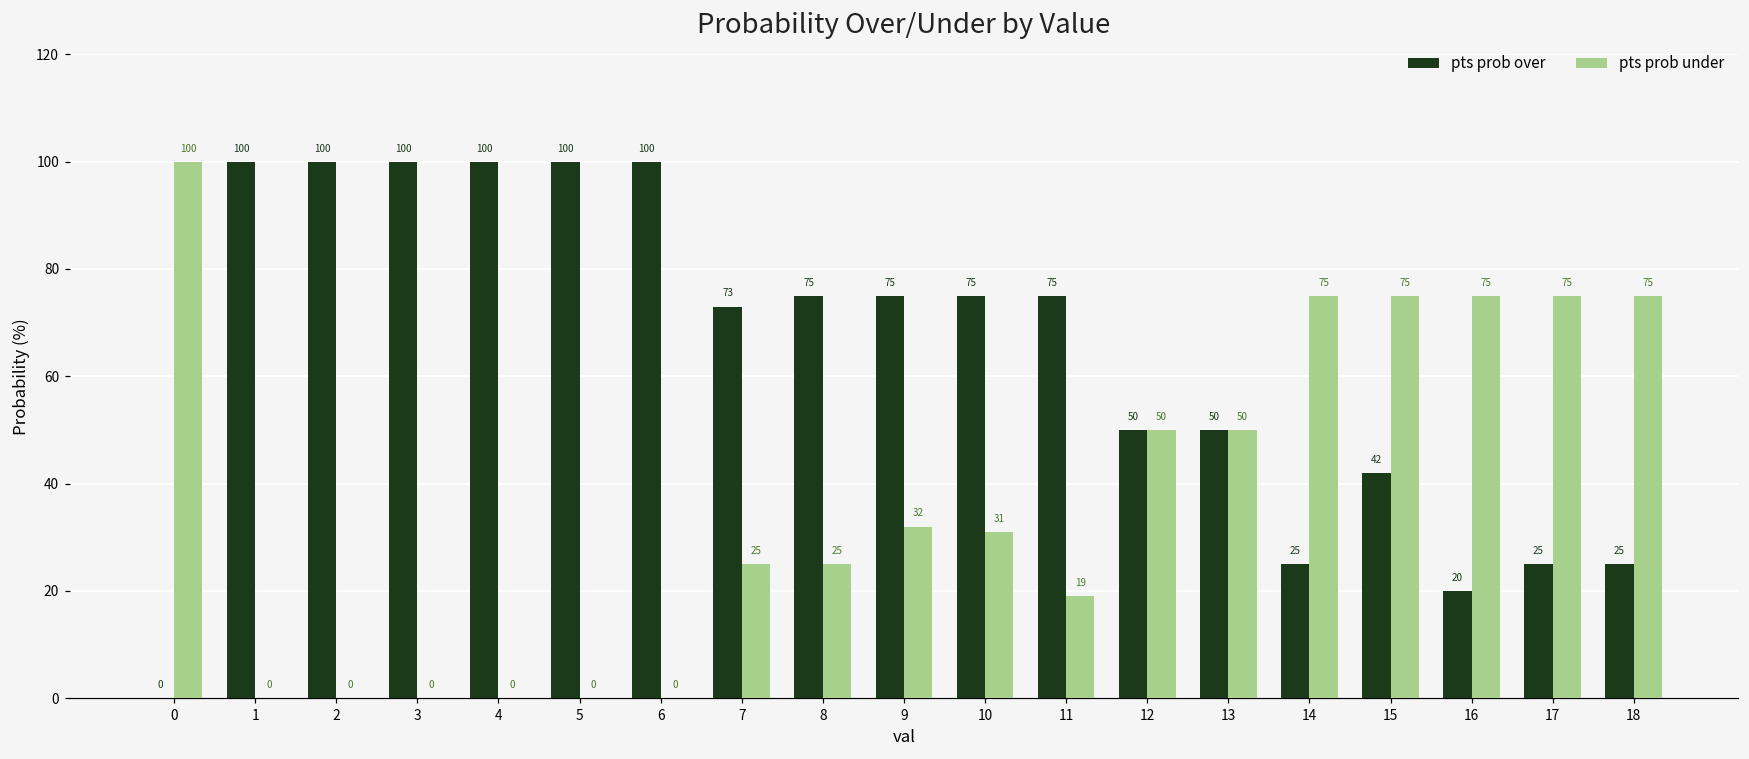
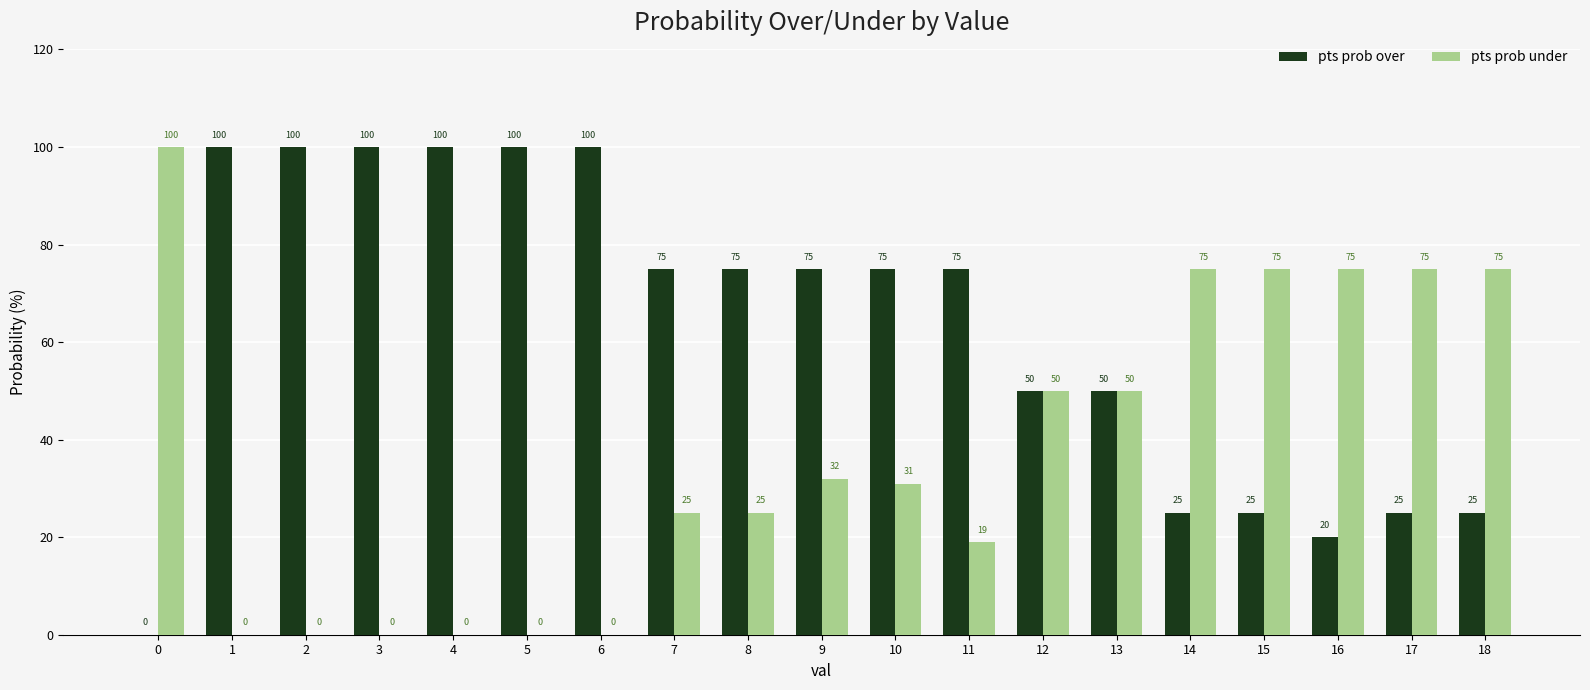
  {
    "pts prob over": {
      "0": 0,
      "1": 100,
      "2": 100,
      "3": 100,
      "4": 100,
      "5": 100,
      "6": 100,
-     "7": 73,
+     "7": 75,
      "8": 75,
      "9": 75,
      "10": 75,
      "11": 75,
      "12": 50,
      "13": 50,
      "14": 25,
-     "15": 42,
+     "15": 25,
      "16": 20,
      "17": 25,
      "18": 25
    },
    "pts prob under": {
      "0": 100,
      "1": 0,
      "2": 0,
      "3": 0,
      "4": 0,
      "5": 0,
      "6": 0,
      "7": 25,
      "8": 25,
      "9": 32,
      "10": 31,
      "11": 19,
      "12": 50,
      "13": 50,
      "14": 75,
      "15": 75,
      "16": 75,
      "17": 75,
      "18": 75
    }
  }
